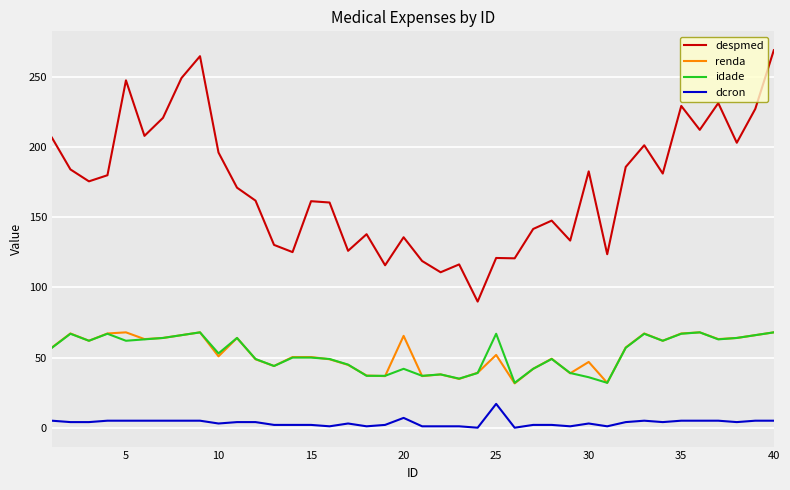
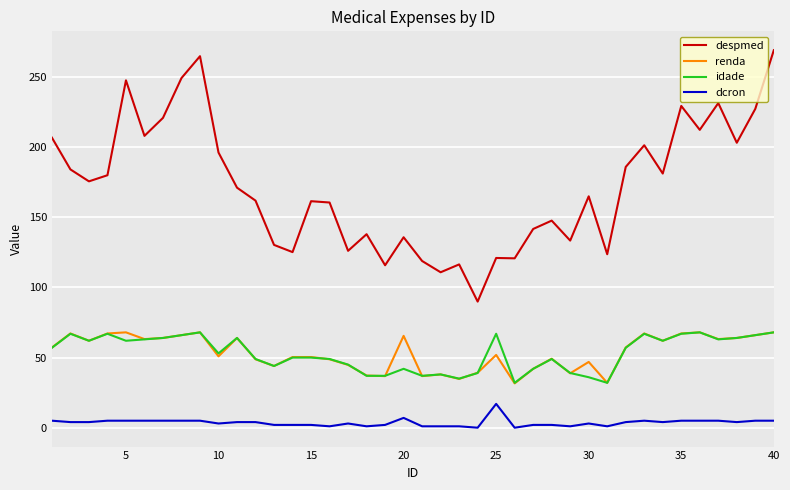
  {
    "despmed": {
      "5": 248,
      "10": 196,
      "15": 162,
      "20": 136,
      "25": 121,
-     "30": 183,
+     "30": 165,
      "35": 229,
      "40": 269
    },
    "renda": {
      "5": 68,
      "10": 51,
      "20": 66,
      "25": 52,
      "30": 47
    },
    "idade": {
      "5": 62,
      "10": 53,
      "20": 42,
      "25": 67,
      "30": 36
    },
    "dcron": {
      "5": 5,
      "10": 3,
      "15": 2,
      "20": 7,
      "25": 17,
      "30": 3,
      "35": 5,
      "40": 5
    }
  }
